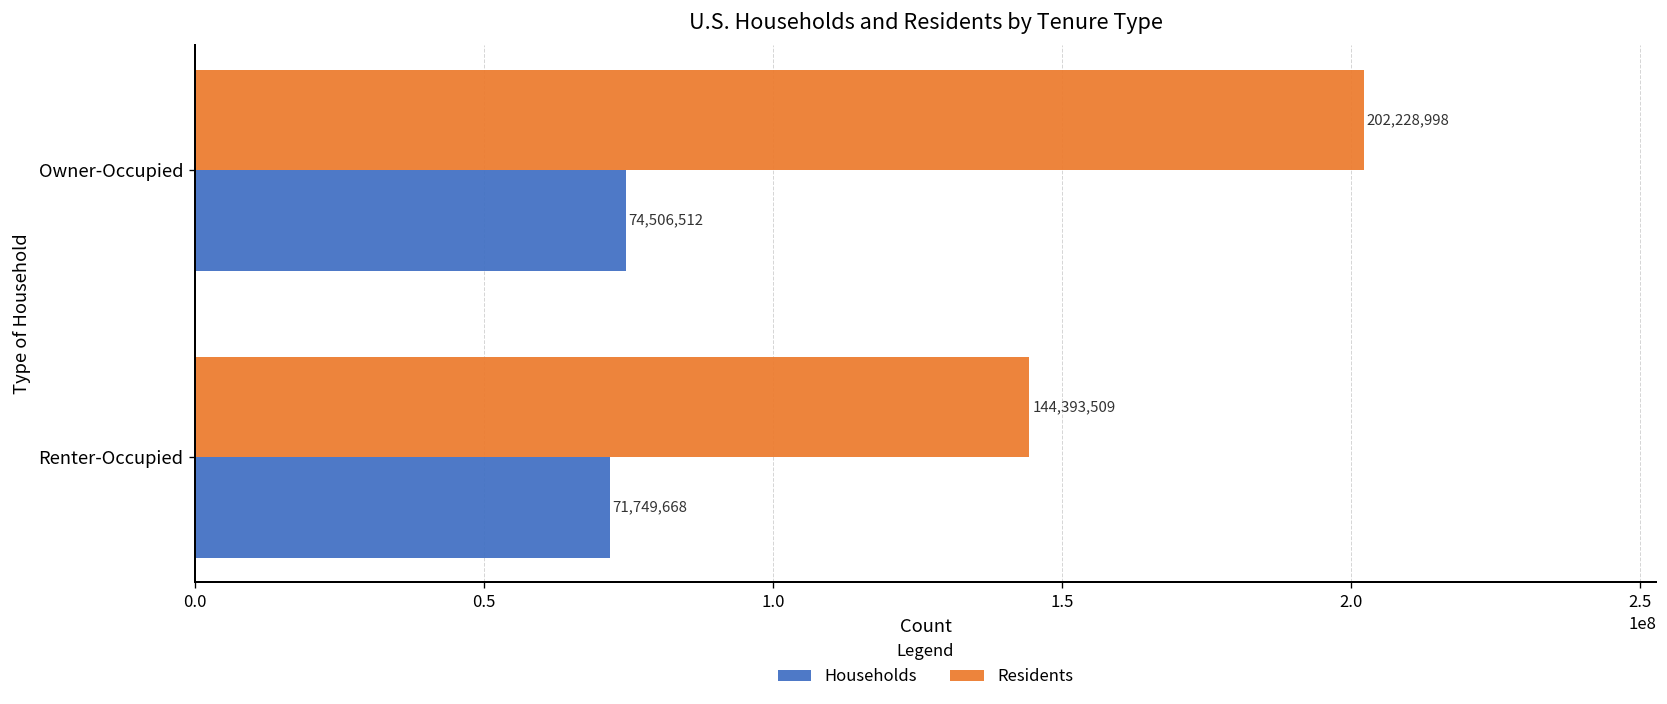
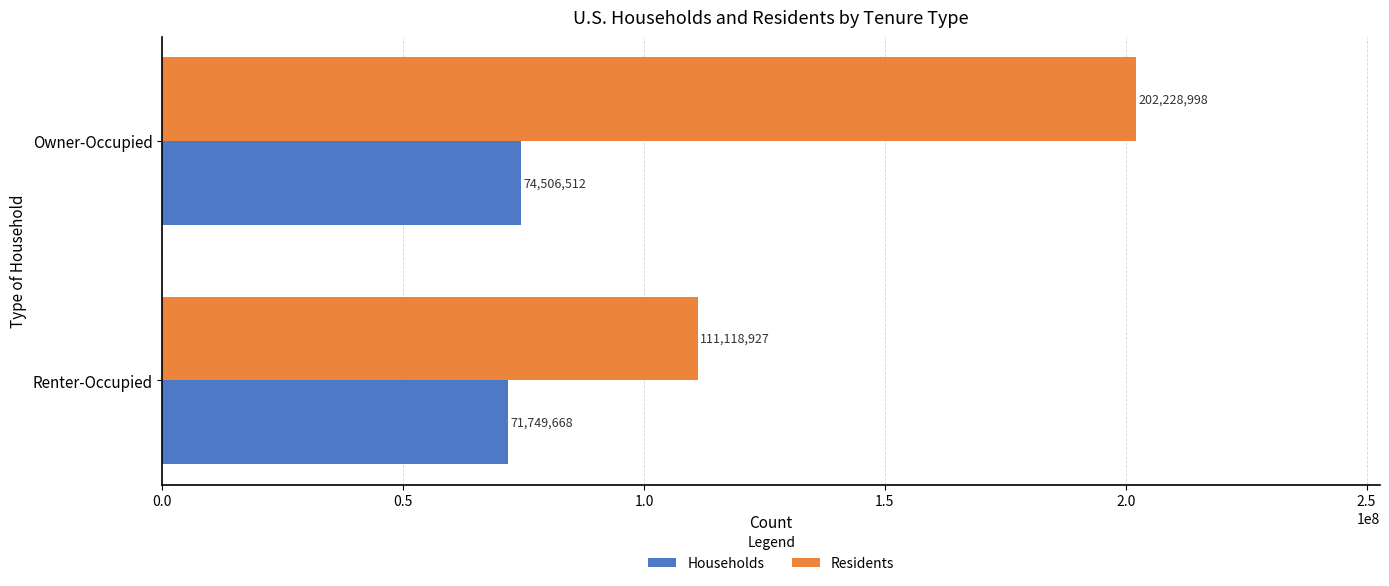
  {
    "Households": {
      "Owner-Occupied": "74,506,512",
      "Renter-Occupied": "71,749,668"
    },
    "Residents": {
      "Owner-Occupied": "202,228,998",
-     "Renter-Occupied": "144,393,509"
+     "Renter-Occupied": "111,118,927"
    }
  }
